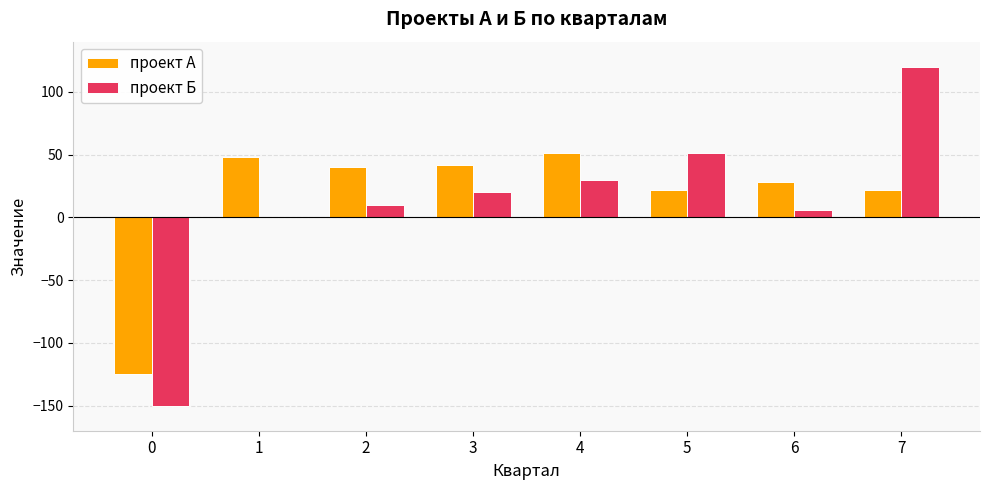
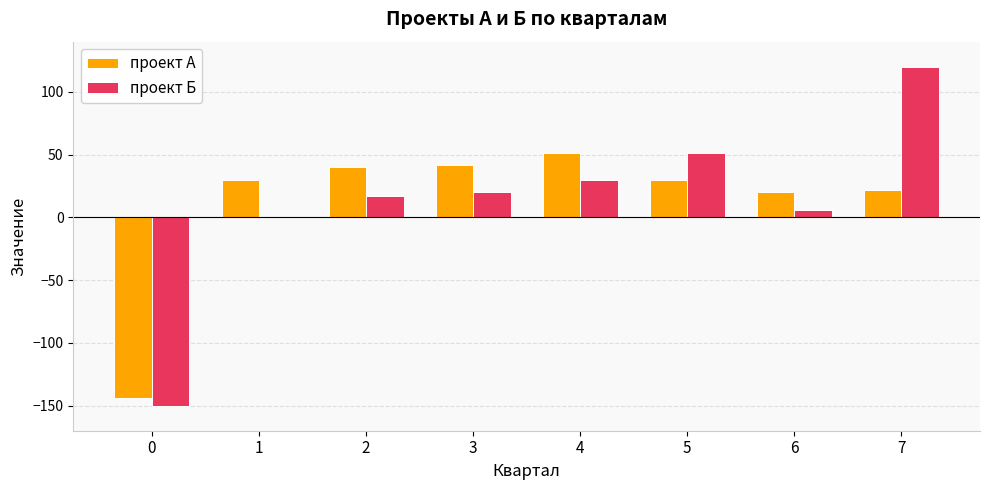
  {
    "проект А": {
-     "0": -125,
-     "1": 48,
+     "0": -144,
+     "1": 30,
      "2": 40,
      "3": 42,
      "4": 51,
-     "5": 22,
-     "6": 28,
+     "5": 30,
+     "6": 20,
      "7": 22
    },
    "проект Б": {
      "0": -150,
      "1": 0,
-     "2": 10,
+     "2": 17,
      "3": 20,
      "4": 30,
      "5": 51,
      "6": 6,
      "7": 120
    }
  }
